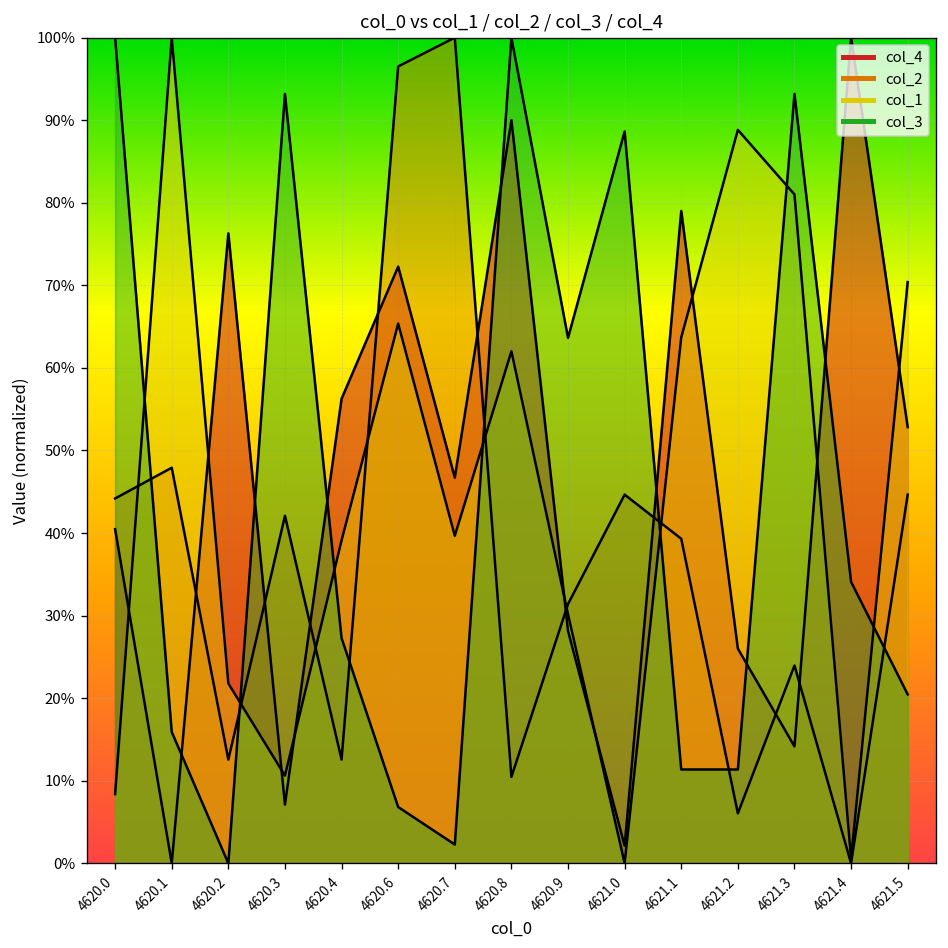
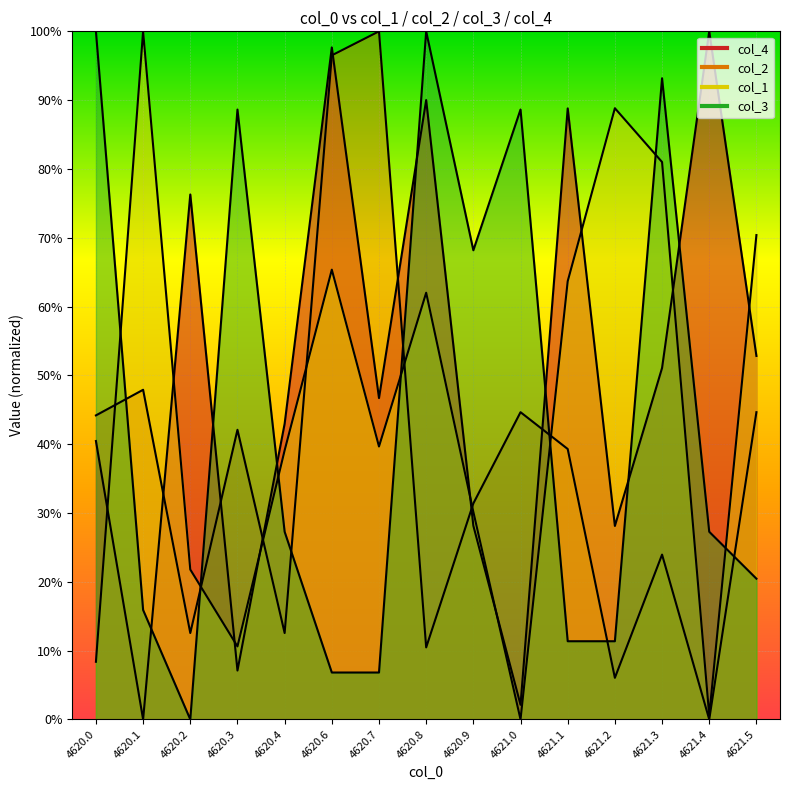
  {
    "col_4": {
      "4620.0": "40%",
      "4620.1": "0%",
      "4620.2": "76%",
      "4620.3": "7%",
-     "4620.4": "56%",
-     "4620.6": "72%",
+     "4620.4": "43%",
+     "4620.6": "98%",
      "4620.7": "47%",
      "4620.8": "90%",
      "4620.9": "28%",
      "4621.0": "2%",
-     "4621.1": "79%",
-     "4621.2": "26%",
-     "4621.3": "14%",
+     "4621.1": "89%",
+     "4621.2": "28%",
+     "4621.3": "51%",
      "4621.4": "100%",
      "4621.5": "53%"
    },
    "col_3": {
      "4620.0": "100%",
      "4620.1": "16%",
      "4620.2": "0%",
-     "4620.3": "93%",
+     "4620.3": "89%",
      "4620.4": "27%",
      "4620.6": "7%",
-     "4620.7": "2%",
+     "4620.7": "7%",
      "4620.8": "100%",
-     "4620.9": "64%",
+     "4620.9": "68%",
      "4621.0": "89%",
      "4621.1": "11%",
      "4621.2": "11%",
      "4621.3": "93%",
-     "4621.4": "34%",
+     "4621.4": "27%",
      "4621.5": "20%"
    }
  }
